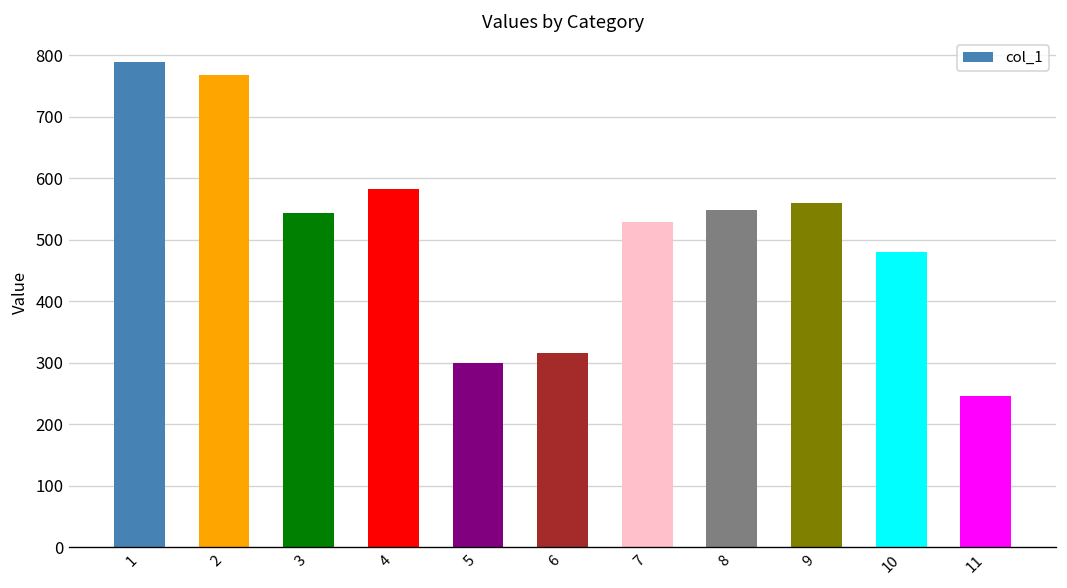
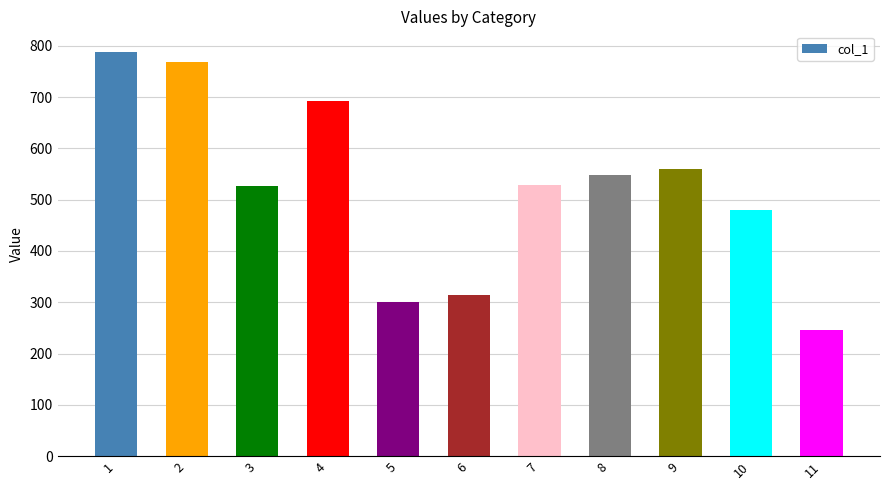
  {
    "1": 790,
    "2": 770,
-   "3": 540,
-   "4": 580,
+   "3": 530,
+   "4": 690,
    "5": 300,
    "6": 320,
    "7": 530,
    "8": 550,
    "9": 560,
    "10": 480,
    "11": 250
  }
